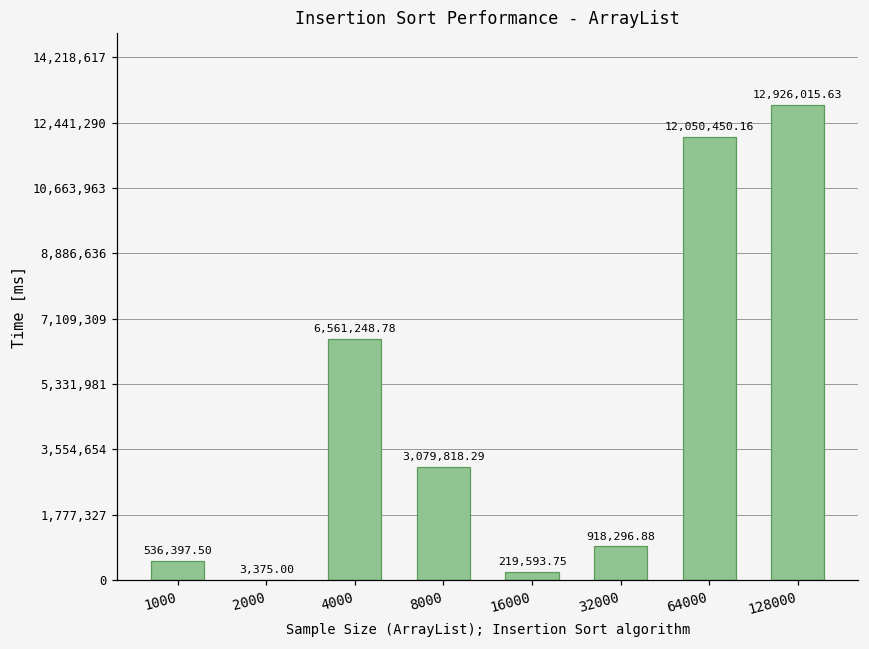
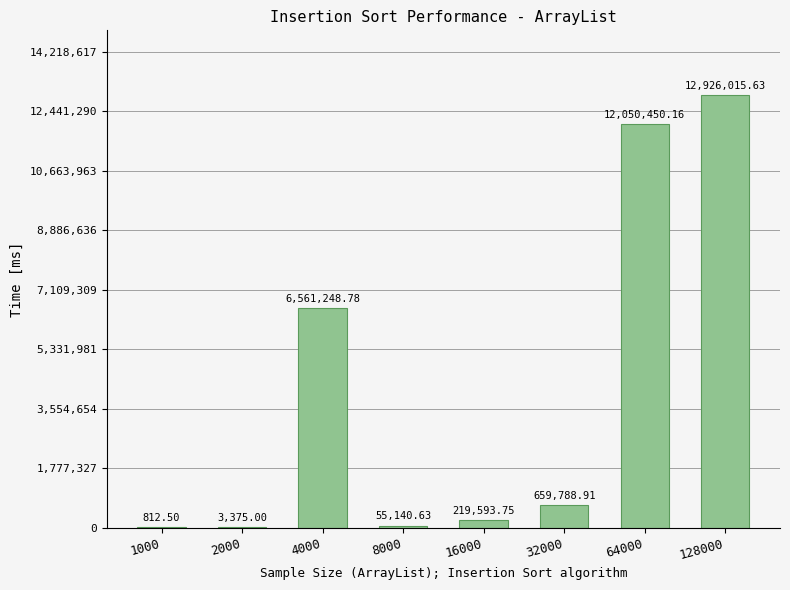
  {
-   "1000": "536,397.50",
+   "1000": "812.50",
    "2000": "3,375.00",
    "4000": "6,561,248.78",
-   "8000": "3,079,818.29",
+   "8000": "55,140.63",
    "16000": "219,593.75",
-   "32000": "918,296.88",
+   "32000": "659,788.91",
    "64000": "12,050,450.16",
    "128000": "12,926,015.63"
  }
